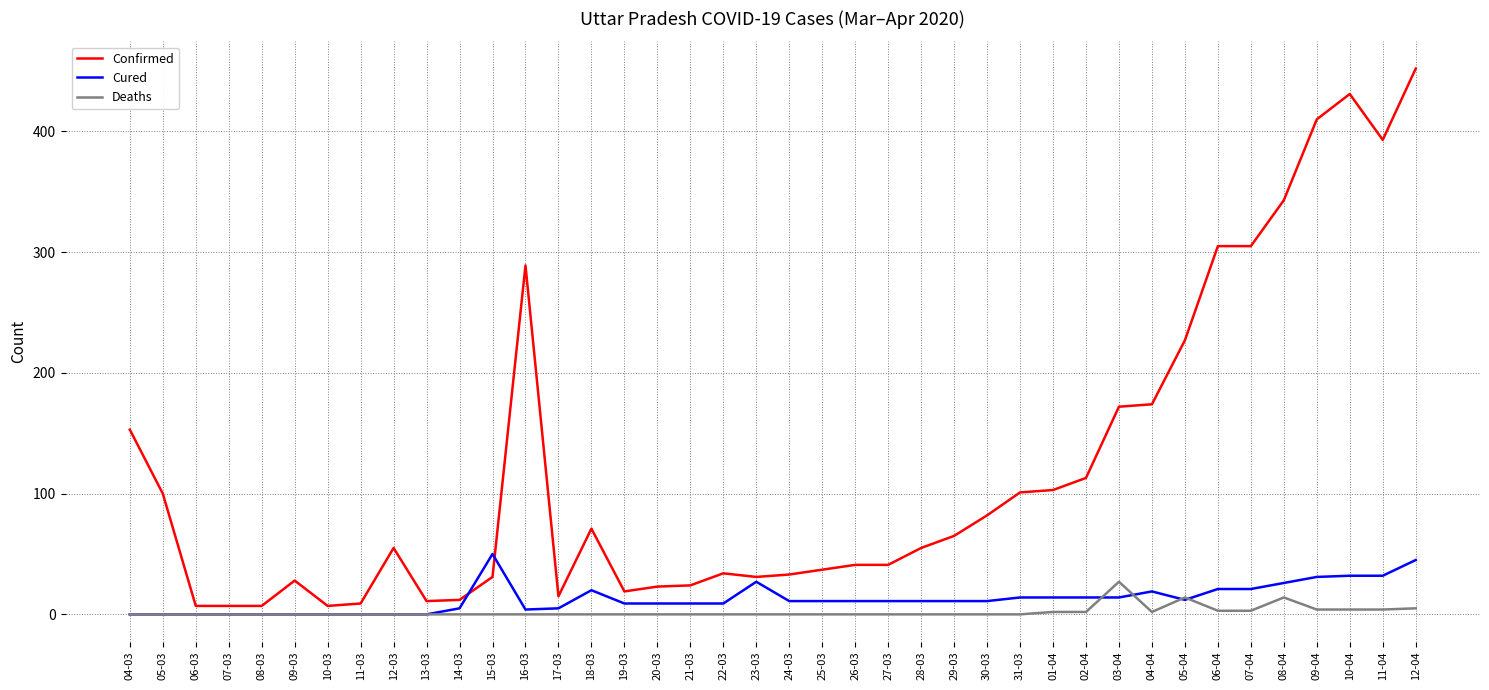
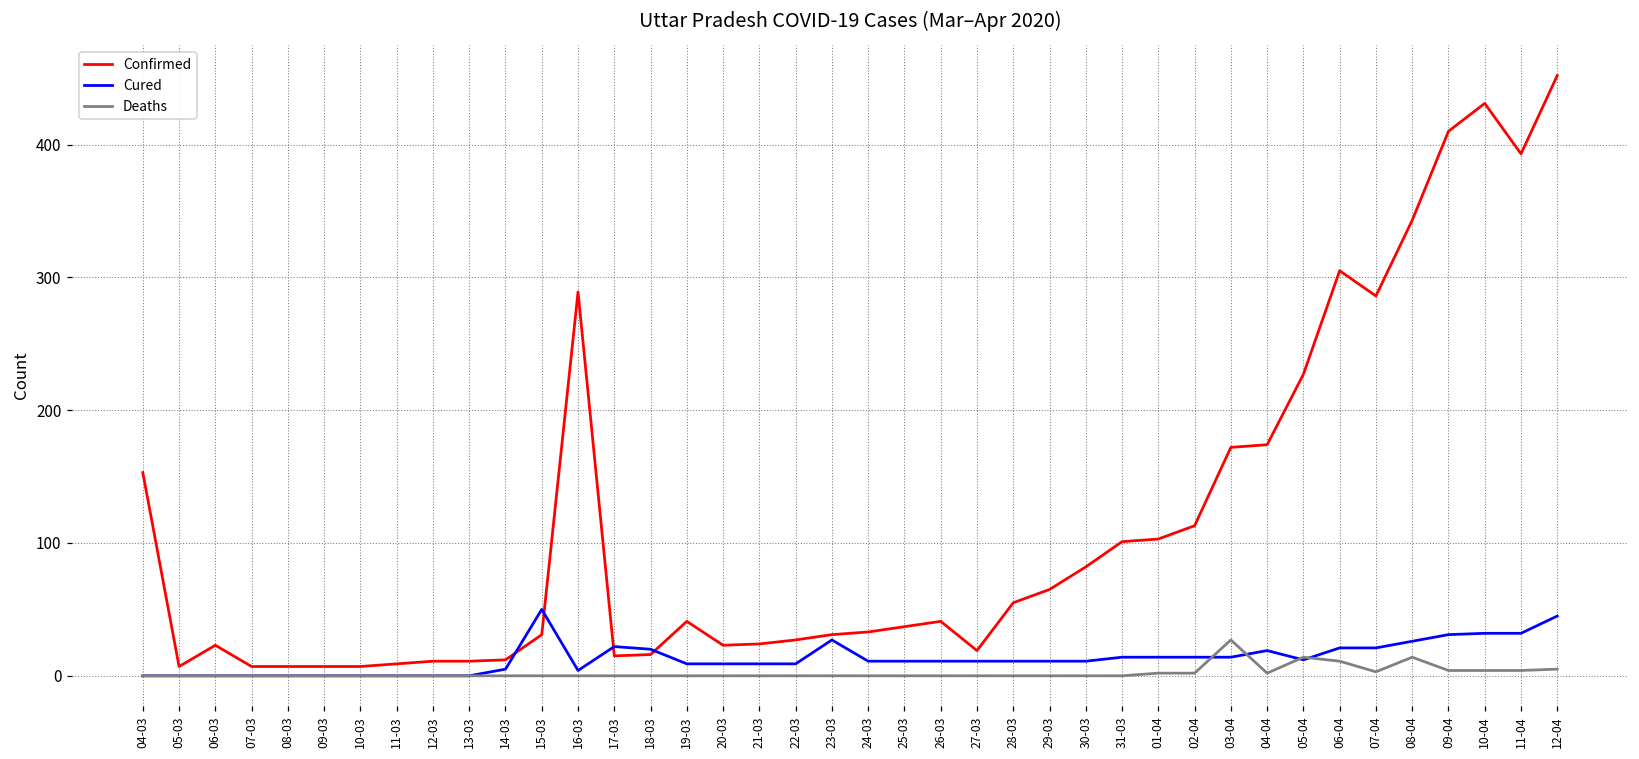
  {
    "Confirmed": {
      "04-03": 153,
-     "05-03": 100,
-     "06-03": 7,
+     "05-03": 7,
+     "06-03": 23,
      "07-03": 7,
      "08-03": 7,
-     "09-03": 28,
+     "09-03": 7,
      "10-03": 7,
      "11-03": 9,
-     "12-03": 55,
+     "12-03": 11,
      "13-03": 11,
      "14-03": 12,
      "15-03": 31,
      "16-03": 289,
      "17-03": 15,
-     "18-03": 71,
-     "19-03": 19,
+     "18-03": 16,
+     "19-03": 41,
      "20-03": 23,
      "21-03": 24,
-     "22-03": 34,
+     "22-03": 27,
      "23-03": 31,
      "24-03": 33,
      "25-03": 37,
      "26-03": 41,
-     "27-03": 41,
+     "27-03": 19,
      "28-03": 55,
      "29-03": 65,
      "30-03": 82,
      "31-03": 101,
      "01-04": 103,
      "02-04": 113,
      "03-04": 172,
      "04-04": 174,
      "05-04": 227,
      "06-04": 305,
-     "07-04": 305,
+     "07-04": 286,
      "08-04": 343,
      "09-04": 410,
      "10-04": 431,
      "11-04": 393,
      "12-04": 452
    },
    "Cured": {
      "14-03": 5,
      "15-03": 50,
      "16-03": 4,
-     "17-03": 5,
+     "17-03": 22,
      "18-03": 20,
      "19-03": 9,
      "20-03": 9,
      "21-03": 9,
      "22-03": 9,
      "23-03": 27,
      "24-03": 11,
      "25-03": 11,
      "26-03": 11,
      "27-03": 11,
      "28-03": 11,
      "29-03": 11,
      "30-03": 11,
      "31-03": 14,
      "01-04": 14,
      "02-04": 14,
      "03-04": 14,
      "04-04": 19,
      "06-04": 21,
      "07-04": 21,
      "08-04": 26,
      "09-04": 31,
      "10-04": 32,
      "11-04": 32,
      "12-04": 45
    },
    "Deaths": {
      "14-03": 0,
      "15-03": 0,
      "16-03": 0,
      "17-03": 0,
      "18-03": 0,
      "19-03": 0,
      "20-03": 0,
      "21-03": 0,
      "22-03": 0,
      "23-03": 0,
      "24-03": 0,
      "25-03": 0,
      "26-03": 0,
      "27-03": 0,
      "28-03": 0,
      "29-03": 0,
      "30-03": 0,
      "31-03": 0,
      "01-04": 2,
      "02-04": 2,
      "03-04": 27,
      "04-04": 2,
-     "06-04": 3,
+     "06-04": 11,
      "07-04": 3,
      "08-04": 14,
      "09-04": 4,
      "10-04": 4,
      "11-04": 4,
      "12-04": 5
    }
  }
